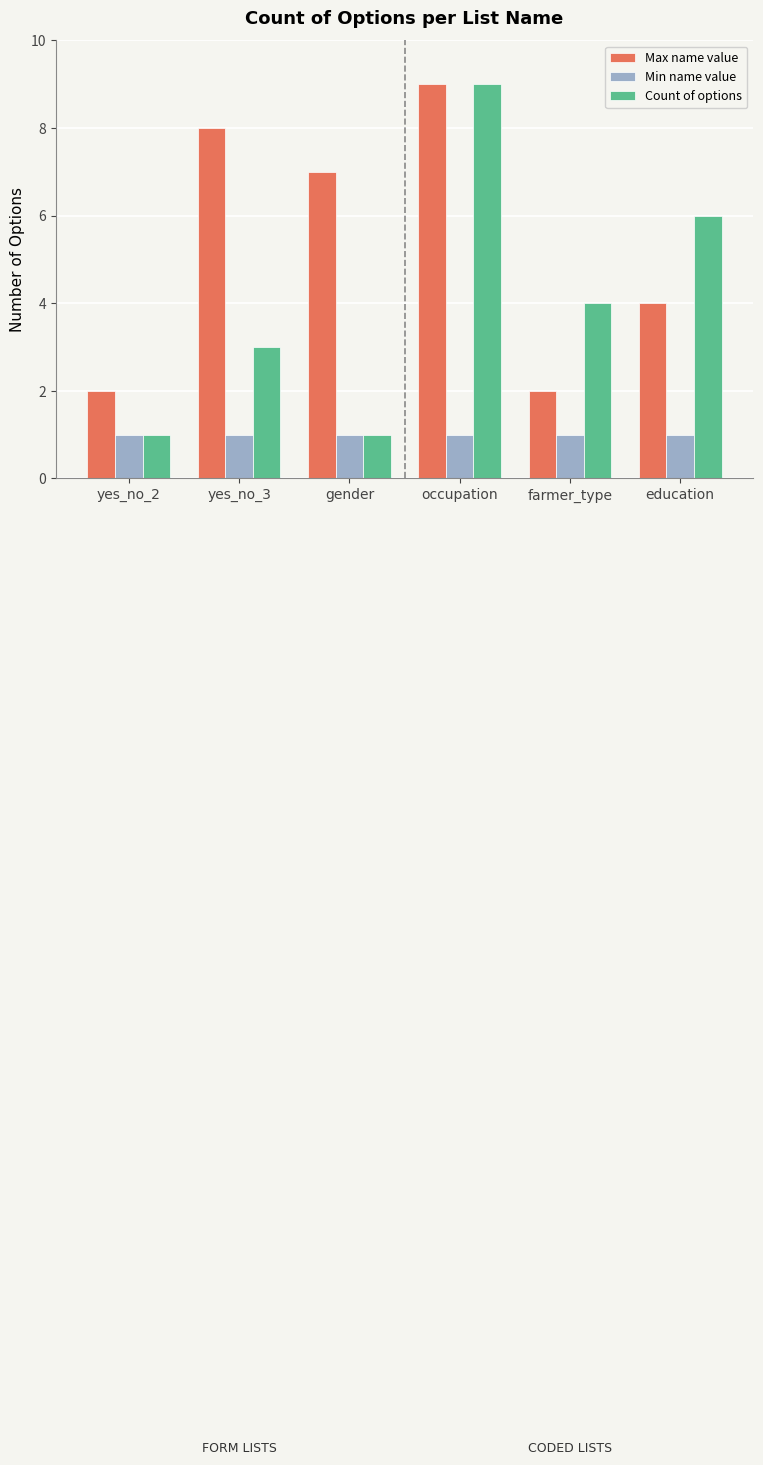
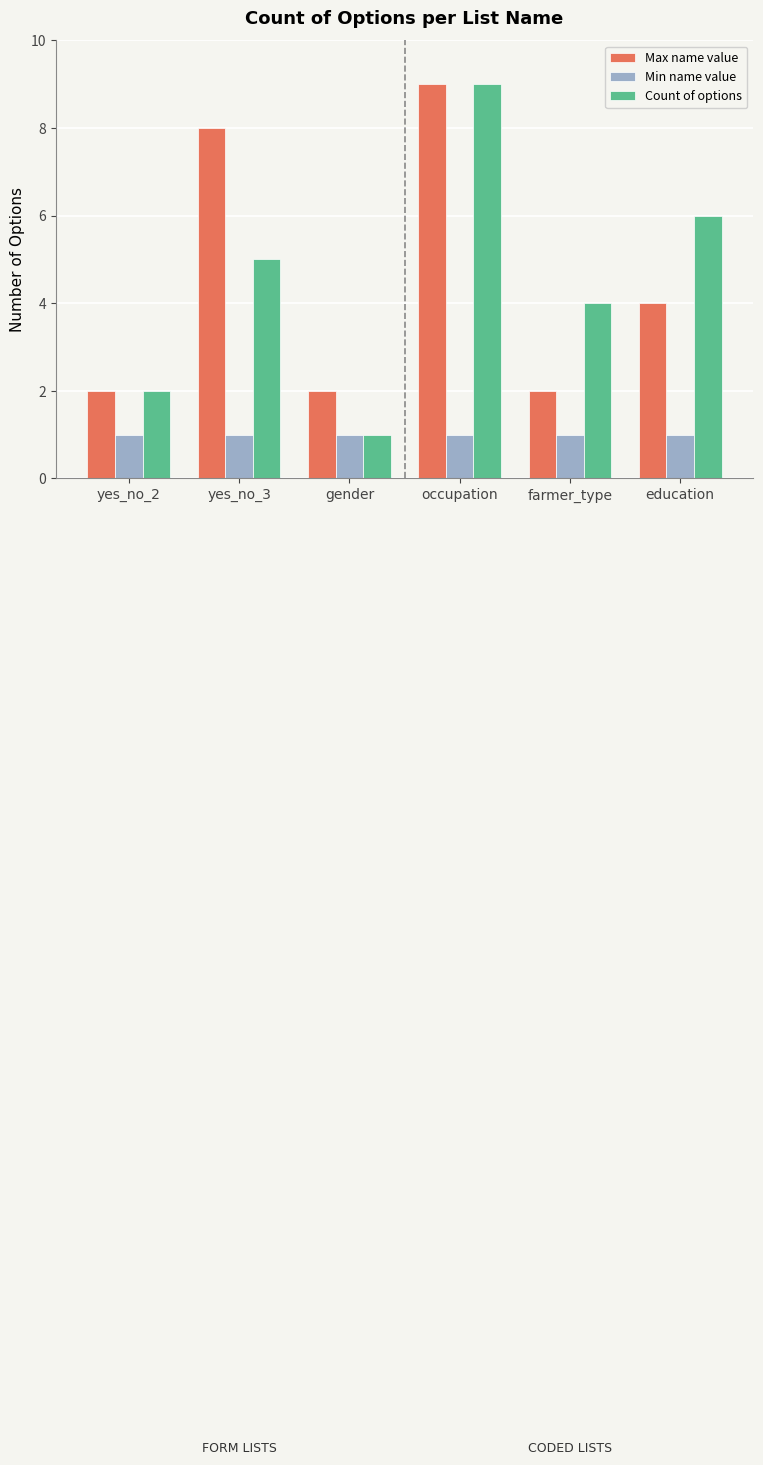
  {
    "Max name value": {
      "yes_no_2": 2,
      "yes_no_3": 8,
-     "gender": 7,
+     "gender": 2,
      "occupation": 9,
      "farmer_type": 2,
      "education": 4
    },
    "Min name value": {
      "yes_no_2": 1,
      "yes_no_3": 1,
      "gender": 1,
      "occupation": 1,
      "farmer_type": 1,
      "education": 1
    },
    "Count of options": {
-     "yes_no_2": 1,
-     "yes_no_3": 3,
+     "yes_no_2": 2,
+     "yes_no_3": 5,
      "gender": 1,
      "occupation": 9,
      "farmer_type": 4,
      "education": 6
    }
  }
